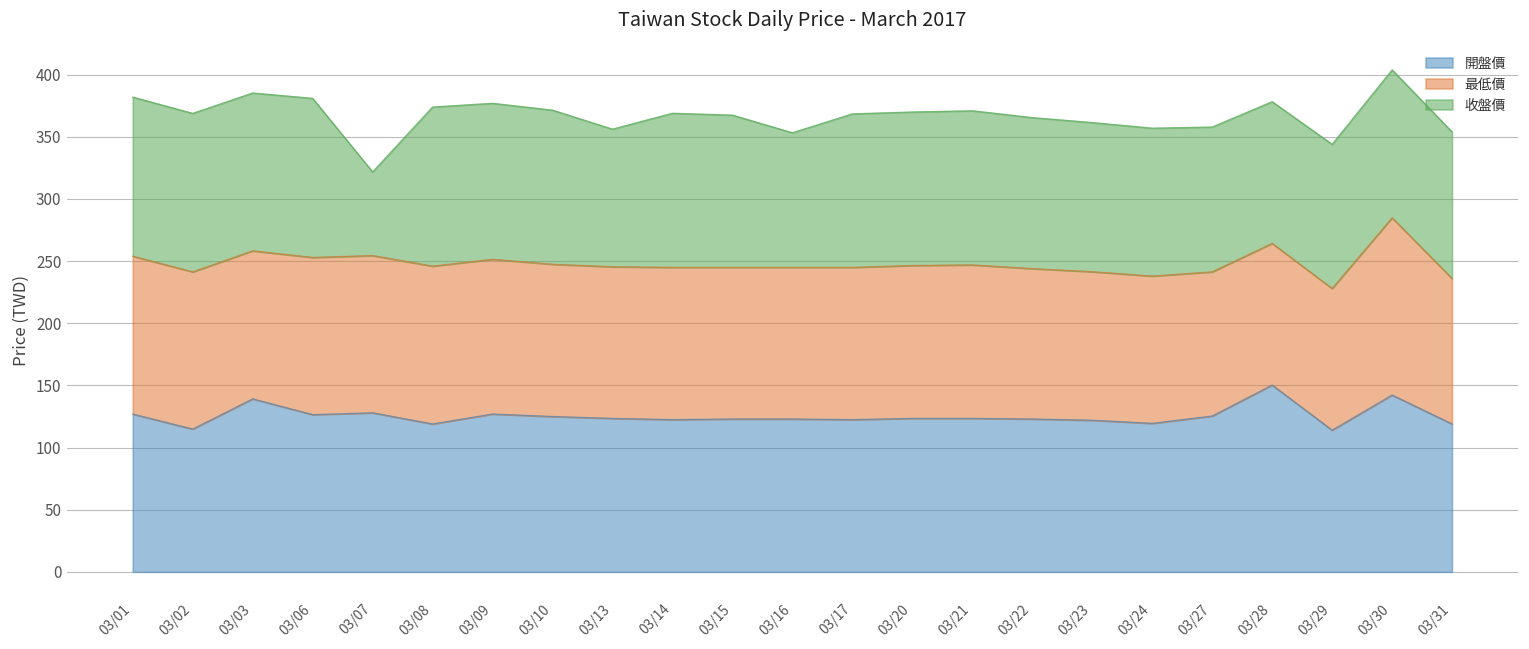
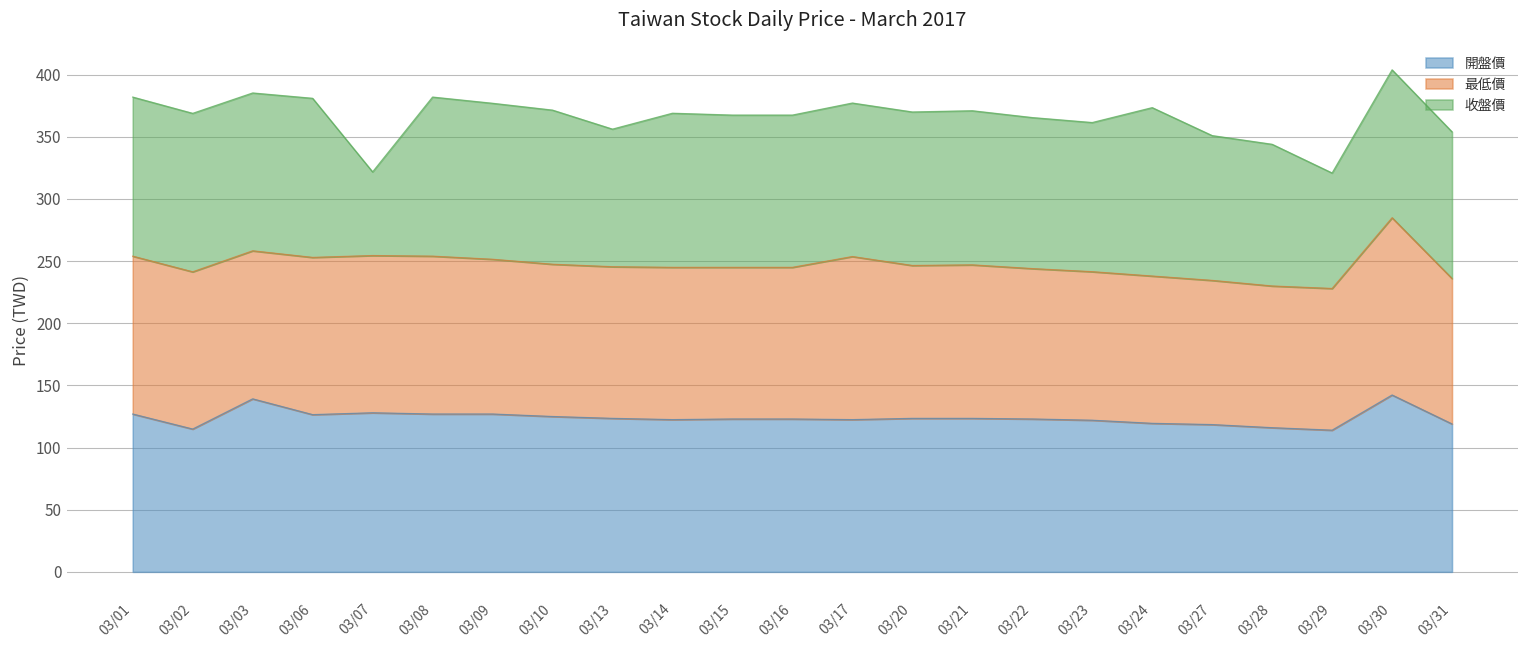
  {
    "開盤價": {
      "03/01": 127,
      "03/02": 115,
      "03/03": 139,
      "03/06": 127,
      "03/07": 128,
-     "03/08": 119,
+     "03/08": 127,
      "03/09": 127,
      "03/10": 125,
      "03/13": 124,
      "03/14": 123,
      "03/15": 123,
      "03/16": 123,
      "03/17": 123,
      "03/20": 124,
      "03/21": 124,
      "03/22": 123,
      "03/23": 122,
      "03/24": 120,
-     "03/27": 125,
-     "03/28": 150,
+     "03/27": 119,
+     "03/28": 116,
      "03/29": 114,
      "03/30": 142,
      "03/31": 119
    },
    "最低價": {
      "03/01": 127,
      "03/02": 127,
      "03/03": 119,
      "03/06": 127,
      "03/07": 127,
      "03/08": 127,
      "03/09": 125,
      "03/10": 123,
      "03/13": 122,
      "03/14": 123,
      "03/15": 122,
      "03/16": 122,
-     "03/17": 123,
+     "03/17": 131,
      "03/20": 123,
      "03/21": 124,
      "03/22": 121,
      "03/23": 120,
      "03/24": 119,
      "03/27": 116,
      "03/28": 114,
      "03/29": 114,
      "03/30": 143,
      "03/31": 117
    },
    "收盤價": {
      "03/01": 128,
      "03/02": 127,
      "03/03": 127,
      "03/06": 128,
      "03/07": 67,
      "03/08": 128,
      "03/09": 126,
      "03/10": 124,
      "03/13": 111,
      "03/14": 124,
      "03/15": 123,
-     "03/16": 108,
+     "03/16": 123,
      "03/17": 124,
      "03/20": 124,
      "03/21": 124,
      "03/22": 122,
      "03/23": 120,
-     "03/24": 119,
+     "03/24": 136,
      "03/27": 117,
      "03/28": 114,
-     "03/29": 116,
+     "03/29": 93,
      "03/30": 119,
      "03/31": 118
    }
  }
